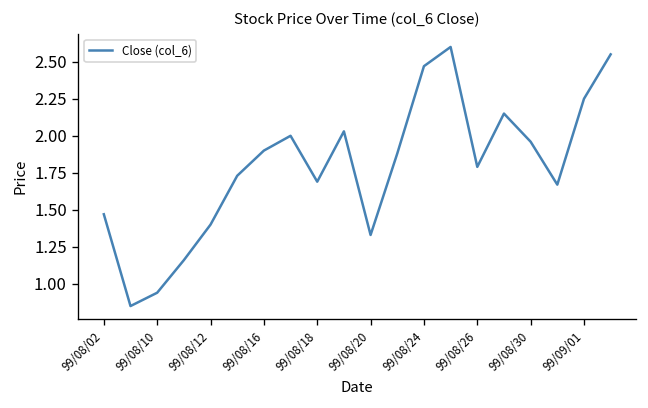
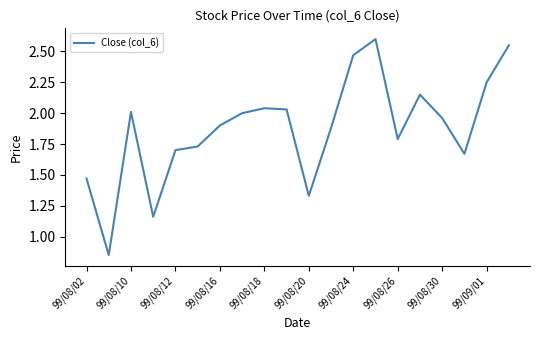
  {
    "99/08/02": 1.47,
-   "99/08/10": 0.94,
-   "99/08/12": 1.4,
+   "99/08/10": 2.01,
+   "99/08/12": 1.7,
    "99/08/16": 1.90,
-   "99/08/18": 1.69,
+   "99/08/18": 2.04,
    "99/08/20": 1.33,
    "99/08/24": 2.47,
    "99/08/26": 1.79,
    "99/08/30": 1.96,
    "99/09/01": 2.25
  }
